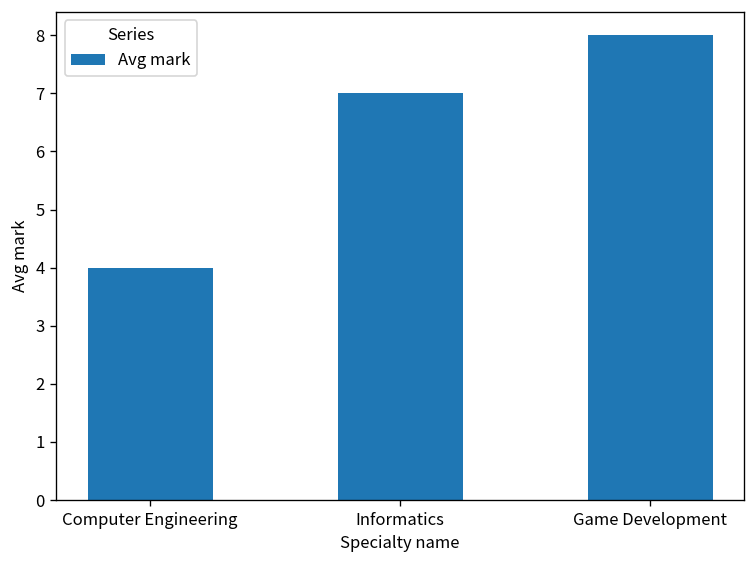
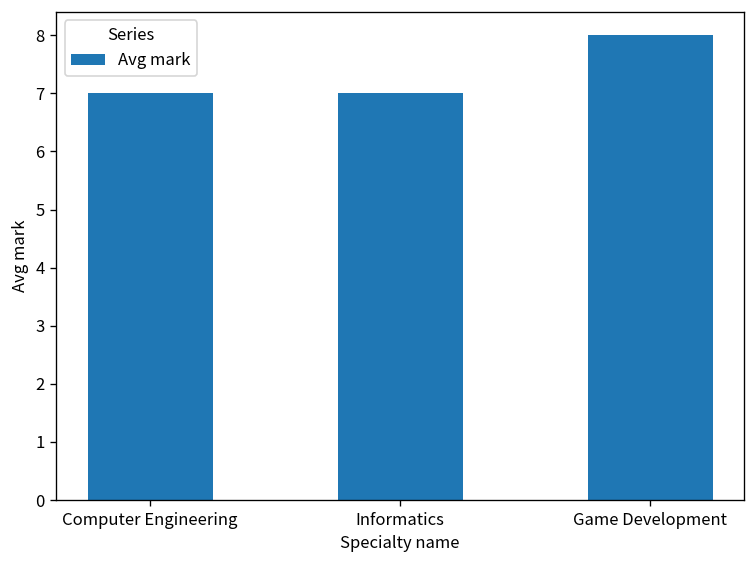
  {
-   "Computer Engineering": 4,
+   "Computer Engineering": 7,
    "Informatics": 7,
    "Game Development": 8
  }
